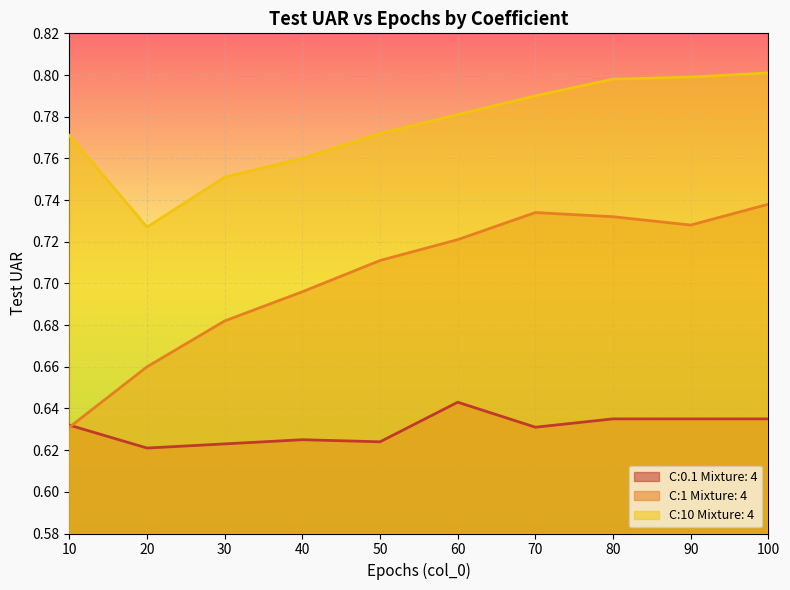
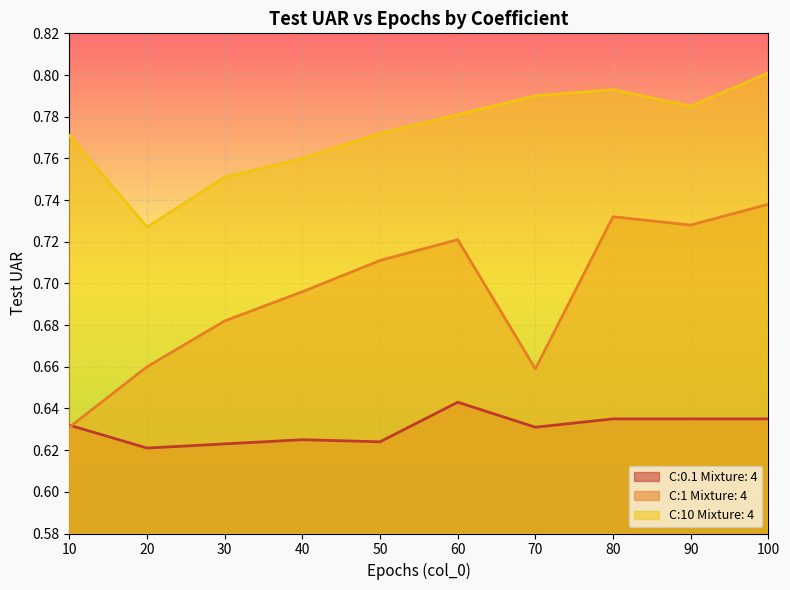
  {
    "C:0.1 Mixture: 4": {
      "20": 0.621,
      "30": 0.623,
      "40": 0.625,
      "50": 0.624,
      "60": 0.643,
      "70": 0.631,
      "80": 0.635,
      "90": 0.635,
      "100": 0.635
    },
    "C:1 Mixture: 4": {
      "20": 0.660,
      "30": 0.682,
      "40": 0.696,
      "50": 0.711,
      "60": 0.721,
-     "70": 0.734,
+     "70": 0.659,
      "80": 0.732,
      "90": 0.728,
      "100": 0.738
    },
    "C:10 Mixture: 4": {
      "10": 0.771,
      "20": 0.727,
      "30": 0.751,
      "40": 0.760,
      "50": 0.772,
      "60": 0.781,
      "70": 0.790,
-     "80": 0.798,
-     "90": 0.799,
+     "80": 0.793,
+     "90": 0.785,
      "100": 0.801
    }
  }
